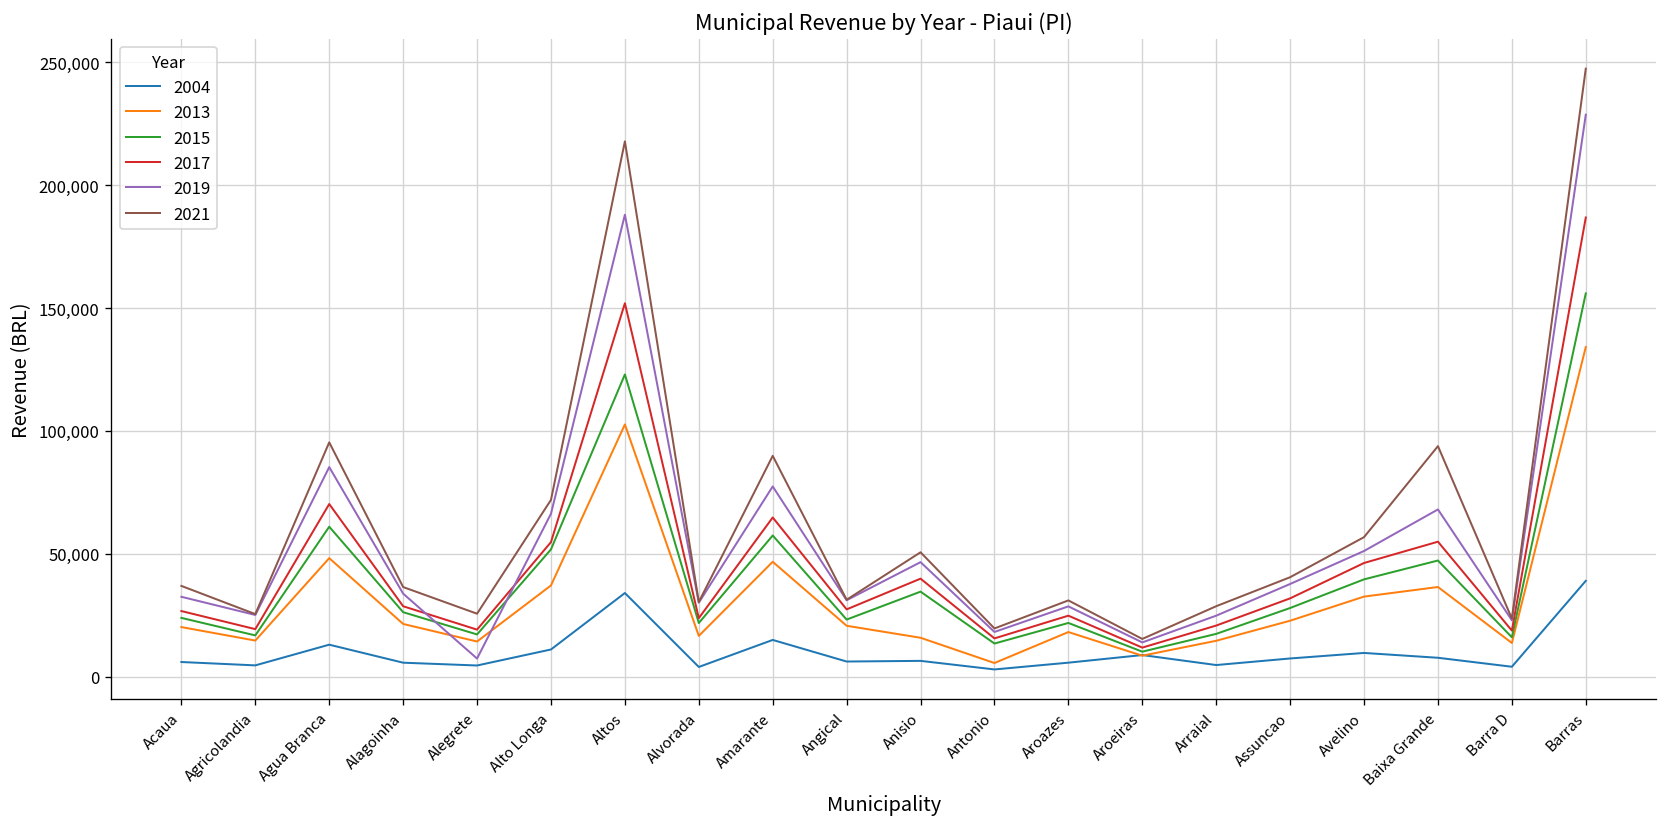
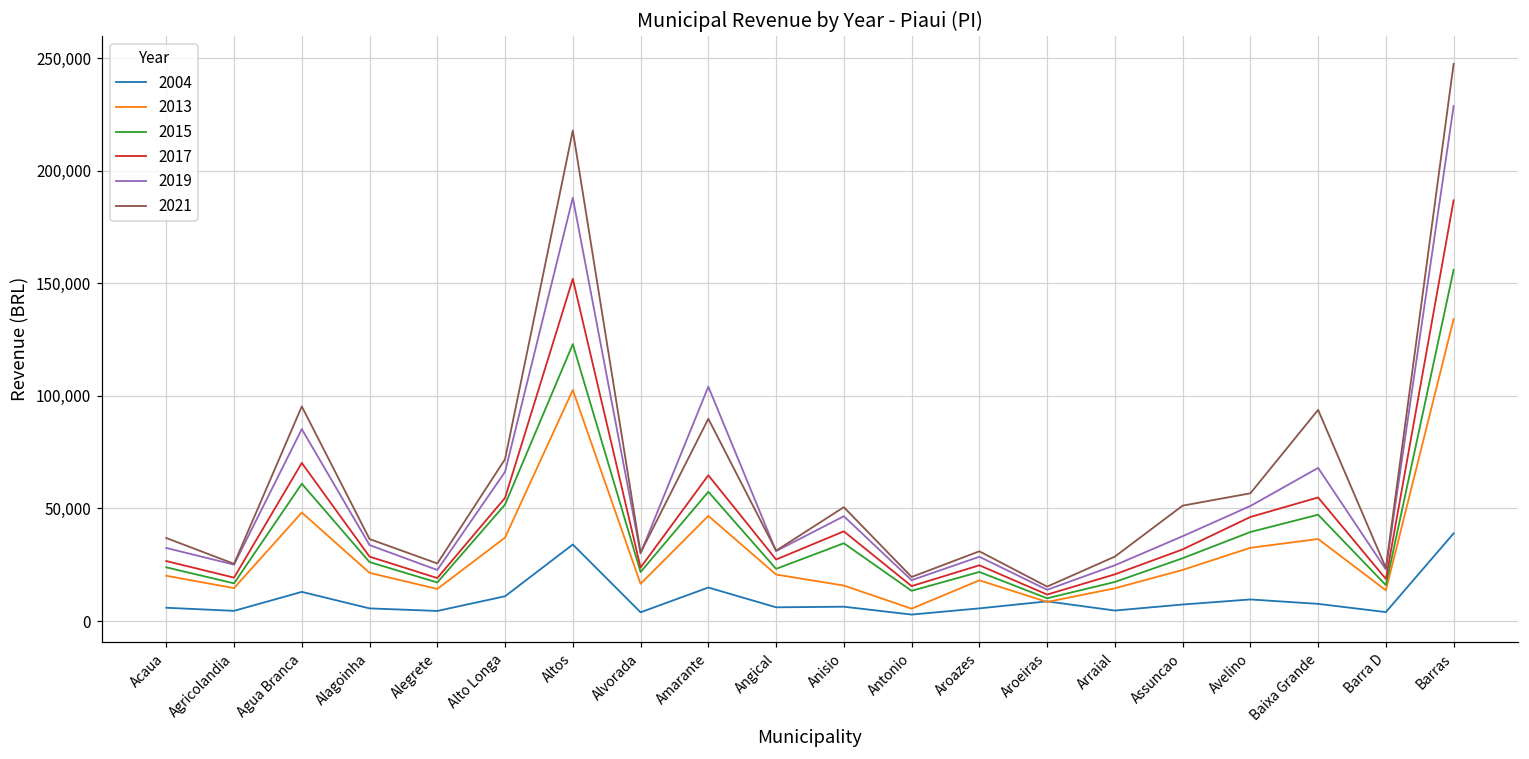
  {
    "2004": {
      "Acaua": "6,000",
      "Agricolandia": "5,000",
      "Agua Branca": "13,000",
      "Alagoinha": "6,000",
      "Alegrete": "4,000",
      "Alto Longa": "11,000",
      "Altos": "34,000",
      "Alvorada": "4,000",
      "Amarante": "15,000",
      "Angical": "6,000",
      "Anisio": "6,000",
      "Antonio": "3,000",
      "Aroazes": "6,000",
      "Arraial": "5,000",
      "Assuncao": "7,000",
      "Avelino": "10,000",
      "Baixa Grande": "8,000",
      "Barra D": "4,000",
      "Barras": "39,000"
    },
    "2013": {
      "Acaua": "20,000",
      "Agricolandia": "15,000",
      "Agua Branca": "48,000",
      "Alagoinha": "21,000",
      "Alegrete": "14,000",
      "Alto Longa": "37,000",
      "Altos": "103,000",
      "Alvorada": "17,000",
      "Amarante": "47,000",
      "Angical": "21,000",
      "Anisio": "16,000",
      "Antonio": "5,000",
      "Aroazes": "18,000",
      "Arraial": "15,000",
      "Assuncao": "23,000",
      "Avelino": "33,000",
      "Baixa Grande": "36,000",
      "Barra D": "14,000",
      "Barras": "134,000"
    },
    "2015": {
      "Acaua": "24,000",
      "Agricolandia": "17,000",
      "Agua Branca": "61,000",
      "Alagoinha": "26,000",
      "Alegrete": "17,000",
      "Alto Longa": "52,000",
      "Altos": "123,000",
      "Alvorada": "22,000",
      "Amarante": "57,000",
      "Angical": "23,000",
      "Anisio": "35,000",
      "Antonio": "13,000",
      "Aroazes": "22,000",
      "Aroeiras": "10,000",
      "Arraial": "17,000",
      "Assuncao": "28,000",
      "Avelino": "40,000",
      "Baixa Grande": "47,000",
      "Barra D": "16,000",
      "Barras": "156,000"
    },
    "2017": {
      "Acaua": "27,000",
      "Agricolandia": "19,000",
      "Agua Branca": "70,000",
      "Alagoinha": "29,000",
      "Alegrete": "19,000",
      "Alto Longa": "55,000",
      "Altos": "152,000",
      "Alvorada": "24,000",
      "Amarante": "65,000",
      "Angical": "27,000",
      "Anisio": "40,000",
      "Antonio": "16,000",
      "Aroazes": "25,000",
      "Aroeiras": "12,000",
      "Arraial": "21,000",
      "Assuncao": "32,000",
      "Avelino": "46,000",
      "Baixa Grande": "55,000",
      "Barra D": "19,000",
      "Barras": "187,000"
    },
    "2019": {
      "Acaua": "32,000",
      "Agua Branca": "85,000",
      "Alagoinha": "34,000",
-     "Alegrete": "7,000",
+     "Alegrete": "23,000",
      "Alto Longa": "66,000",
      "Altos": "188,000",
-     "Amarante": "77,000",
+     "Amarante": "104,000",
      "Anisio": "47,000",
      "Antonio": "18,000",
      "Aroazes": "29,000",
      "Aroeiras": "14,000",
      "Arraial": "25,000",
      "Assuncao": "38,000",
      "Avelino": "51,000",
      "Baixa Grande": "68,000",
      "Barras": "229,000"
    },
    "2021": {
      "Acaua": "37,000",
      "Agua Branca": "95,000",
      "Alagoinha": "36,000",
      "Alegrete": "26,000",
      "Alto Longa": "72,000",
      "Altos": "218,000",
      "Amarante": "90,000",
      "Anisio": "51,000",
      "Antonio": "20,000",
      "Aroazes": "31,000",
      "Aroeiras": "15,000",
      "Arraial": "29,000",
-     "Assuncao": "40,000",
+     "Assuncao": "51,000",
      "Avelino": "57,000",
      "Baixa Grande": "94,000",
      "Barras": "247,000"
    }
  }
